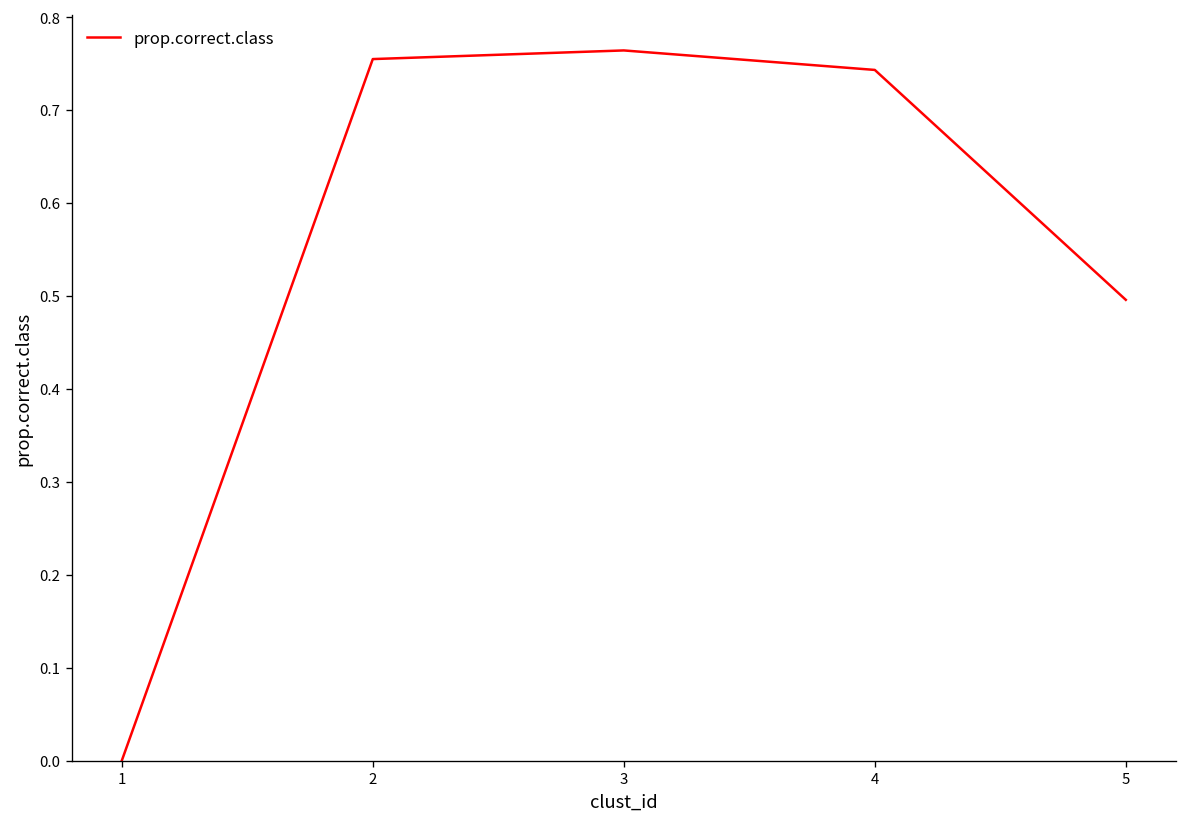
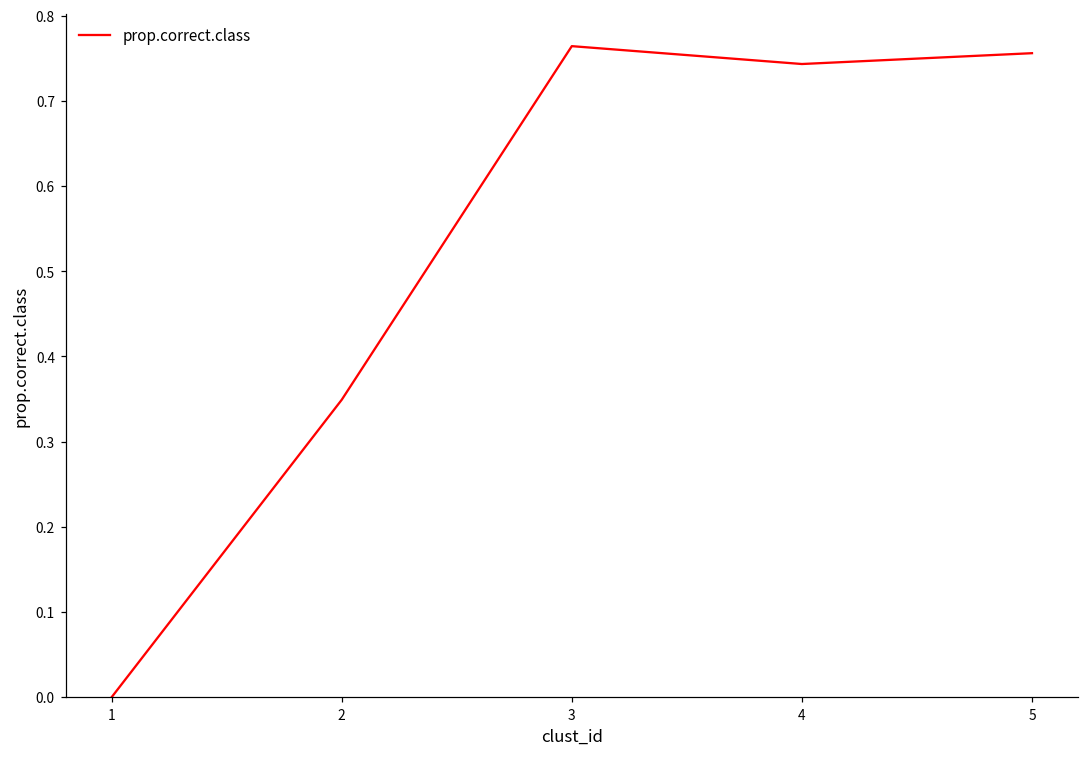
  {
    "1": 0.00,
-   "2": 0.76,
+   "2": 0.35,
    "3": 0.76,
    "4": 0.74,
-   "5": 0.50
+   "5": 0.76
  }
